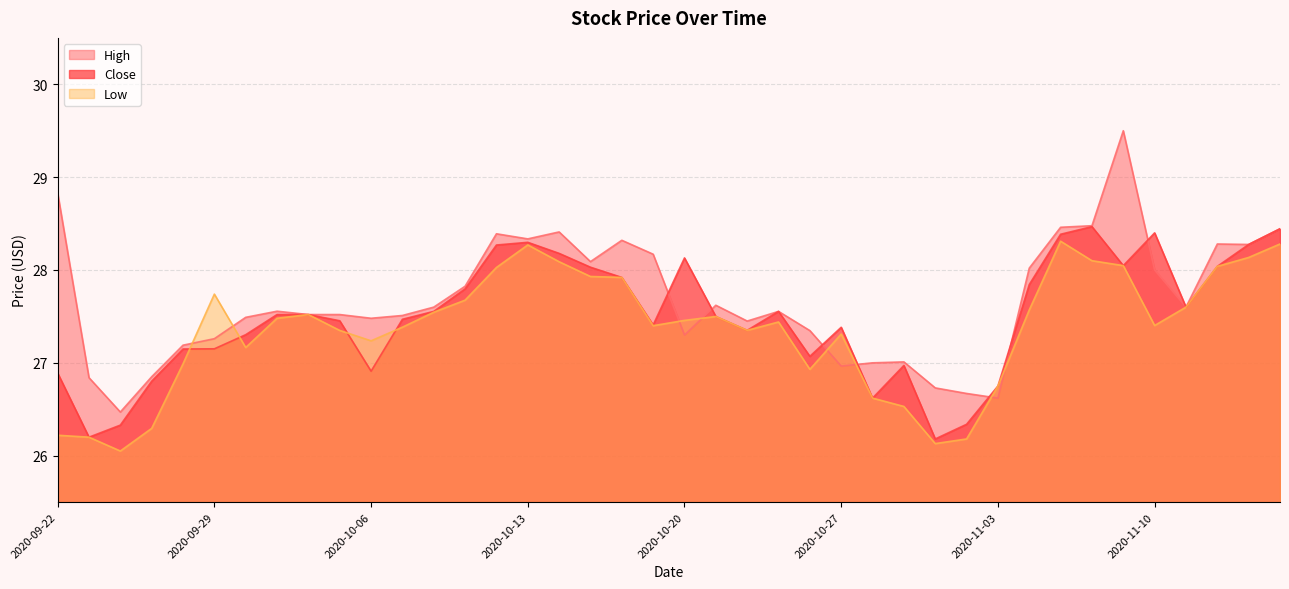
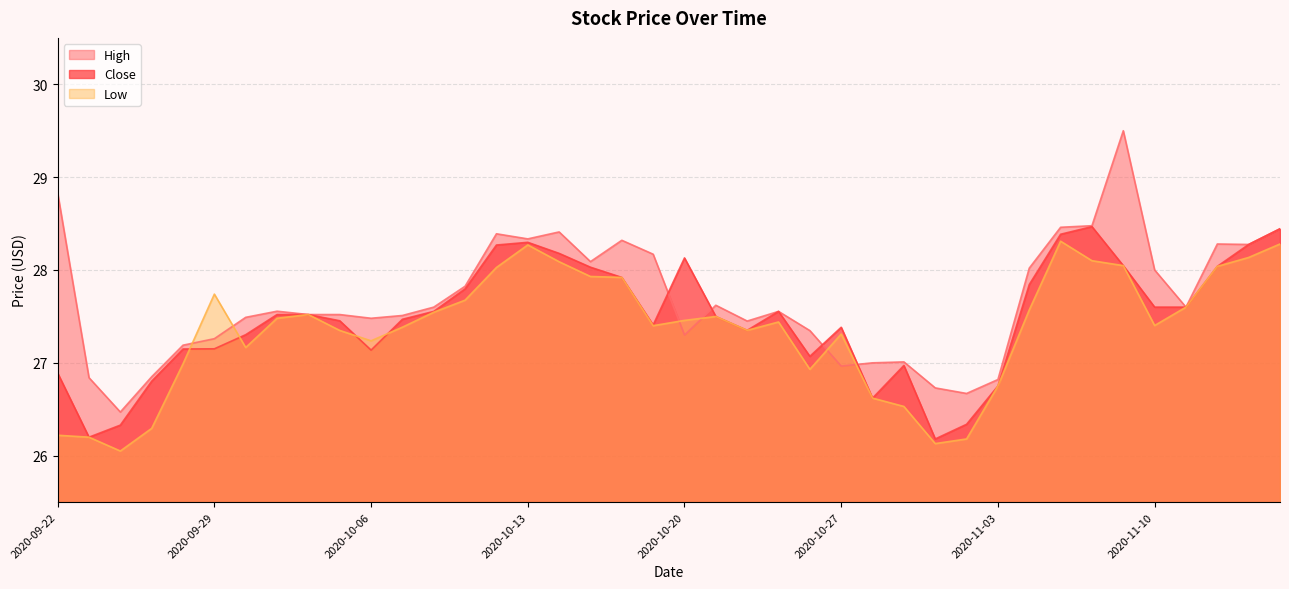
  {
    "High": {
      "2020-09-22": 28.8,
      "2020-09-29": 27.3,
      "2020-10-06": 27.5,
      "2020-10-13": 28.3,
      "2020-10-20": 27.3,
      "2020-10-27": 27.0,
-     "2020-11-03": 26.6,
+     "2020-11-03": 26.8,
      "2020-11-10": 28.0
    },
    "Close": {
      "2020-09-22": 26.9,
      "2020-09-29": 27.2,
-     "2020-10-06": 26.9,
+     "2020-10-06": 27.1,
      "2020-10-13": 28.3,
      "2020-10-20": 28.1,
      "2020-10-27": 27.4,
-     "2020-11-10": 28.4
+     "2020-11-10": 27.6
    },
    "Low": {
      "2020-09-22": 26.2,
      "2020-09-29": 27.7,
      "2020-10-06": 27.2,
      "2020-10-13": 28.3,
      "2020-10-20": 27.5,
      "2020-10-27": 27.3,
      "2020-11-10": 27.4
    }
  }
